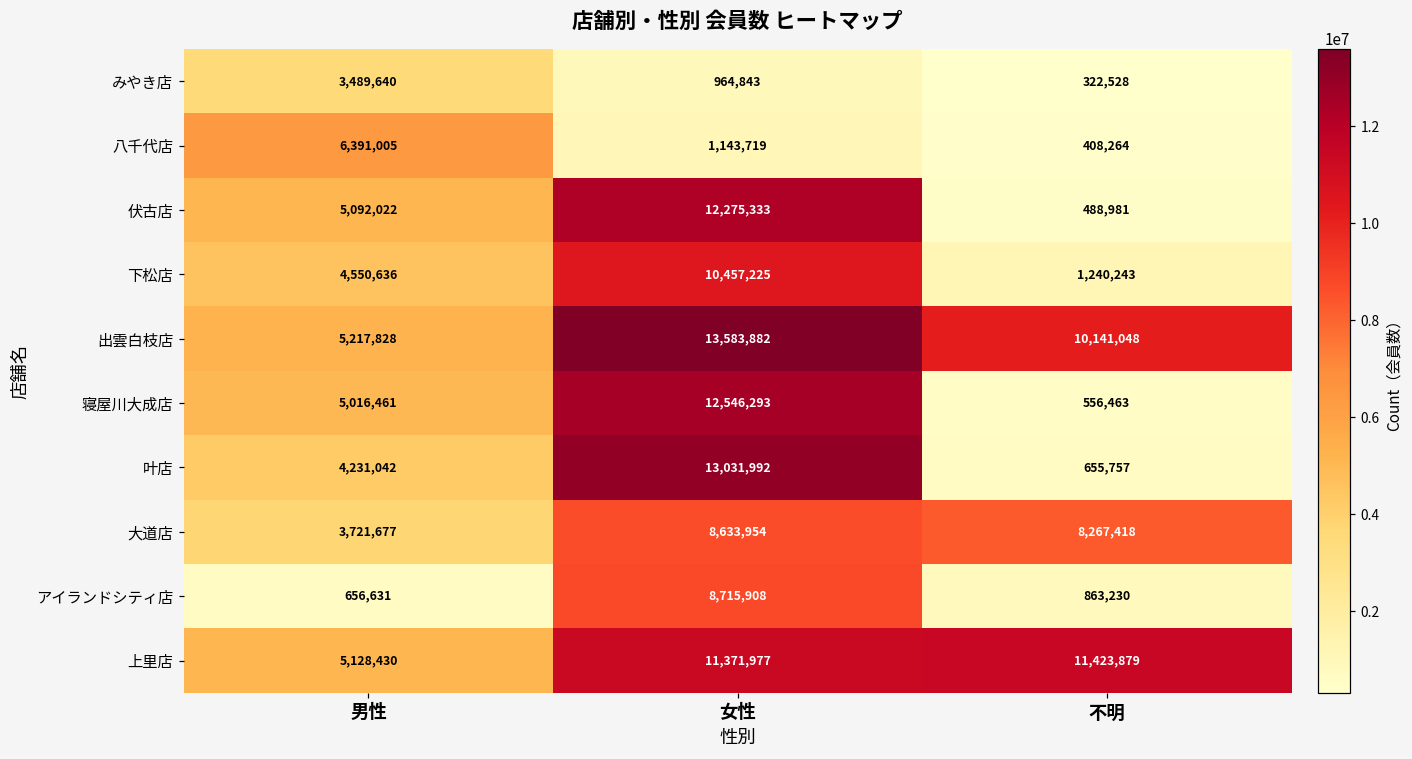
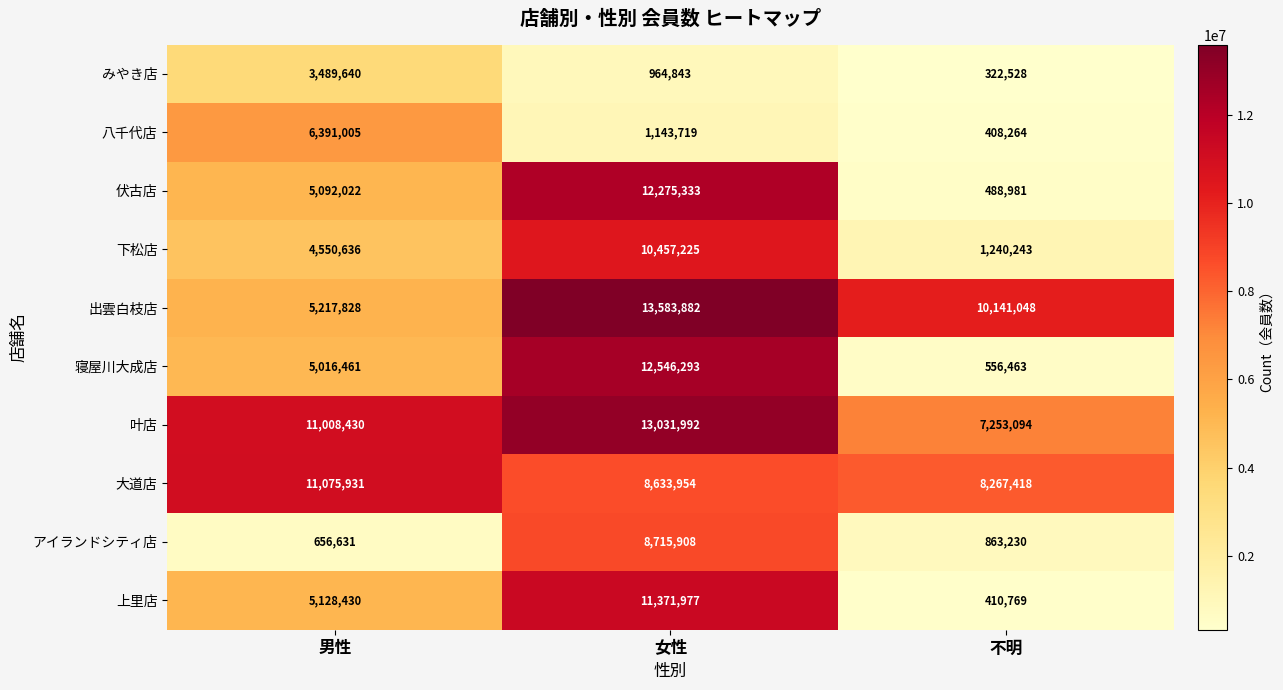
  {
    "みやき店": {
      "男性": "3,489,640",
      "女性": "964,843",
      "不明": "322,528"
    },
    "八千代店": {
      "男性": "6,391,005",
      "女性": "1,143,719",
      "不明": "408,264"
    },
    "伏古店": {
      "男性": "5,092,022",
      "女性": "12,275,333",
      "不明": "488,981"
    },
    "下松店": {
      "男性": "4,550,636",
      "女性": "10,457,225",
      "不明": "1,240,243"
    },
    "出雲白枝店": {
      "男性": "5,217,828",
      "女性": "13,583,882",
      "不明": "10,141,048"
    },
    "寝屋川大成店": {
      "男性": "5,016,461",
      "女性": "12,546,293",
      "不明": "556,463"
    },
    "叶店": {
-     "男性": "4,231,042",
+     "男性": "11,008,430",
      "女性": "13,031,992",
-     "不明": "655,757"
+     "不明": "7,253,094"
    },
    "大道店": {
-     "男性": "3,721,677",
+     "男性": "11,075,931",
      "女性": "8,633,954",
      "不明": "8,267,418"
    },
    "アイランドシティ店": {
      "男性": "656,631",
      "女性": "8,715,908",
      "不明": "863,230"
    },
    "上里店": {
      "男性": "5,128,430",
      "女性": "11,371,977",
-     "不明": "11,423,879"
+     "不明": "410,769"
    }
  }
